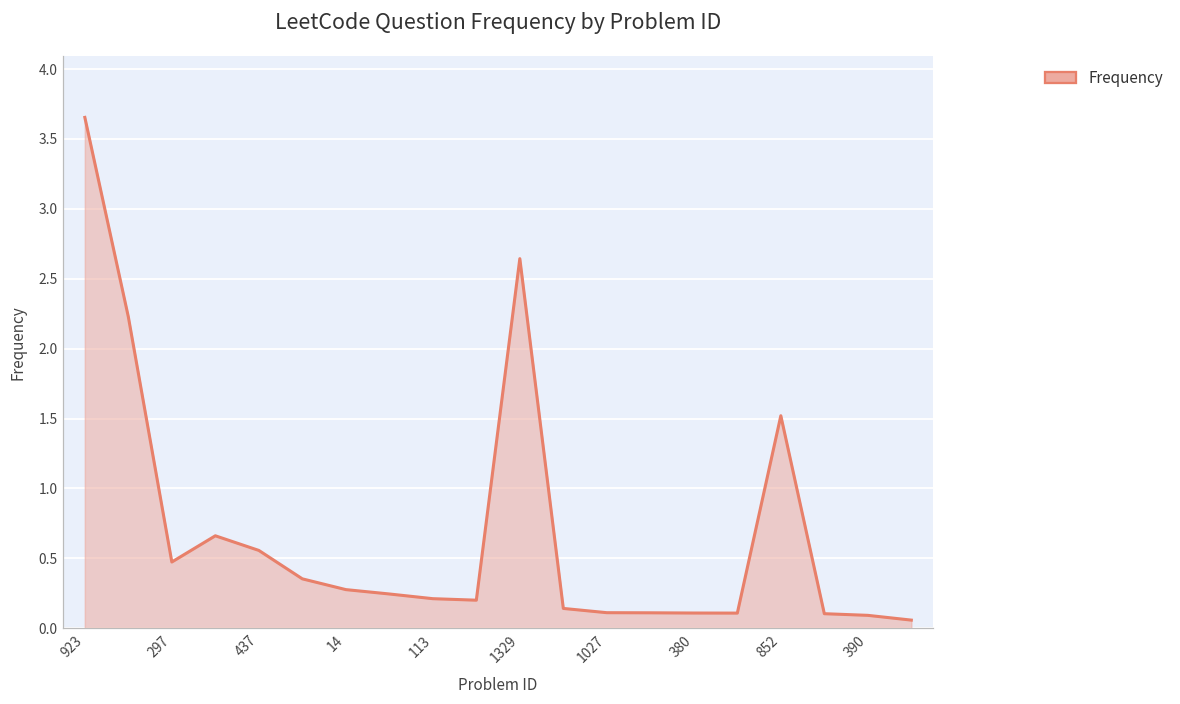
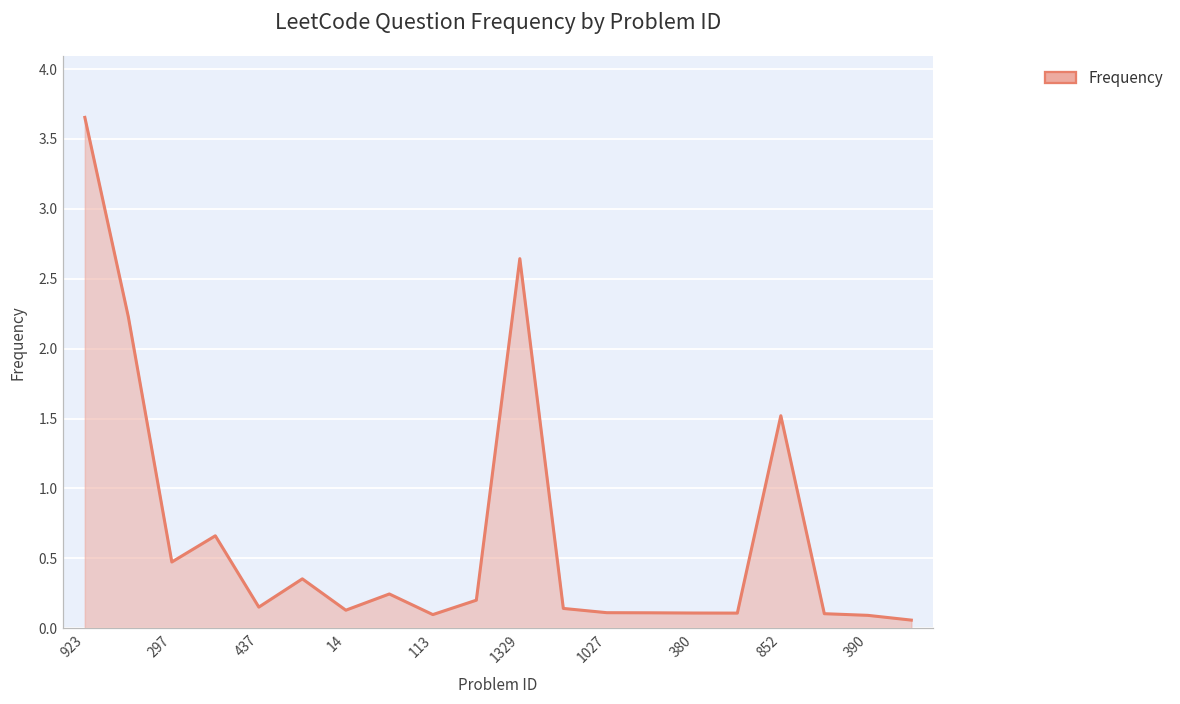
  {
    "923": 3.65,
    "297": 0.47,
-   "437": 0.56,
-   "14": 0.28,
-   "113": 0.21,
+   "437": 0.15,
+   "14": 0.13,
+   "113": 0.10,
    "1329": 2.64,
    "1027": 0.11,
    "380": 0.11,
    "852": 1.52,
    "390": 0.09
  }
